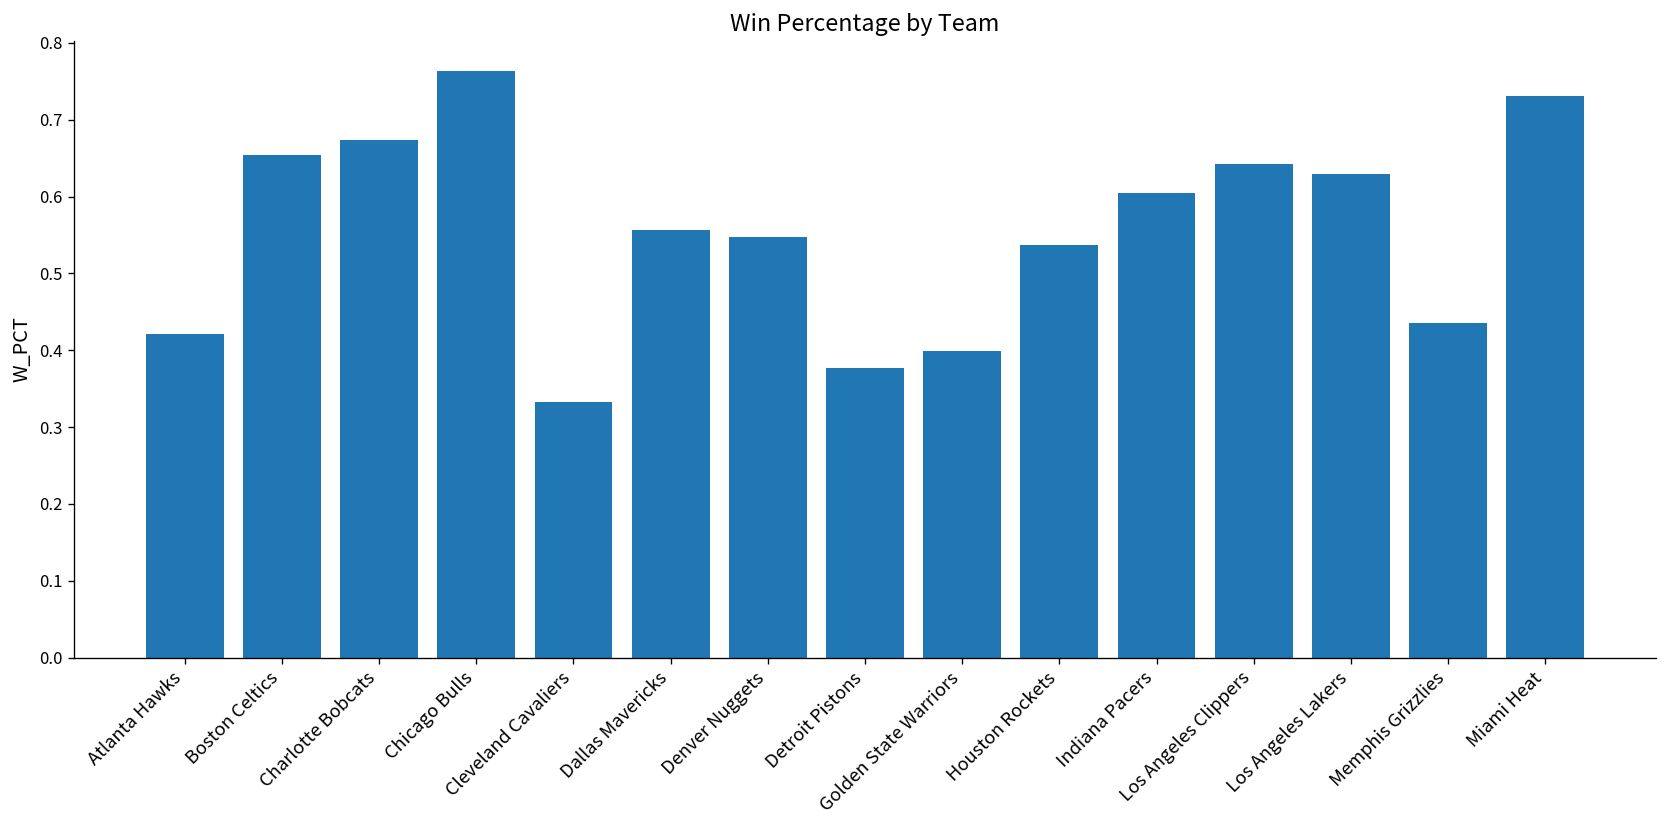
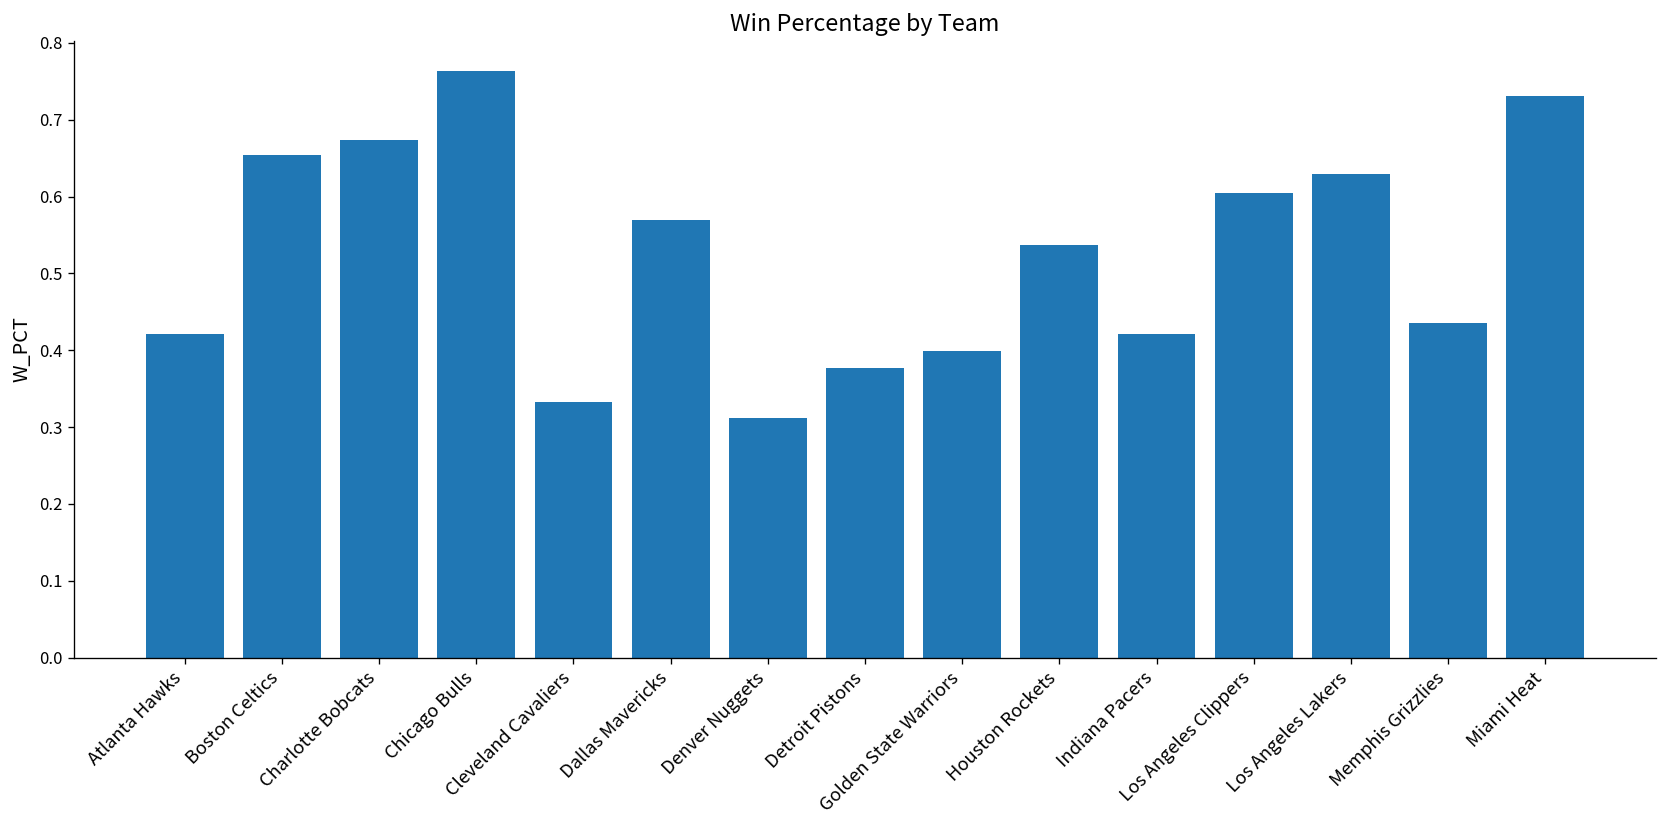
  {
    "Atlanta Hawks": 0.42,
    "Boston Celtics": 0.65,
    "Charlotte Bobcats": 0.67,
    "Chicago Bulls": 0.76,
    "Cleveland Cavaliers": 0.33,
-   "Dallas Mavericks": 0.56,
-   "Denver Nuggets": 0.55,
+   "Dallas Mavericks": 0.57,
+   "Denver Nuggets": 0.31,
    "Detroit Pistons": 0.38,
    "Golden State Warriors": 0.40,
    "Houston Rockets": 0.54,
-   "Indiana Pacers": 0.60,
-   "Los Angeles Clippers": 0.64,
+   "Indiana Pacers": 0.42,
+   "Los Angeles Clippers": 0.60,
    "Los Angeles Lakers": 0.63,
    "Memphis Grizzlies": 0.44,
    "Miami Heat": 0.73
  }
